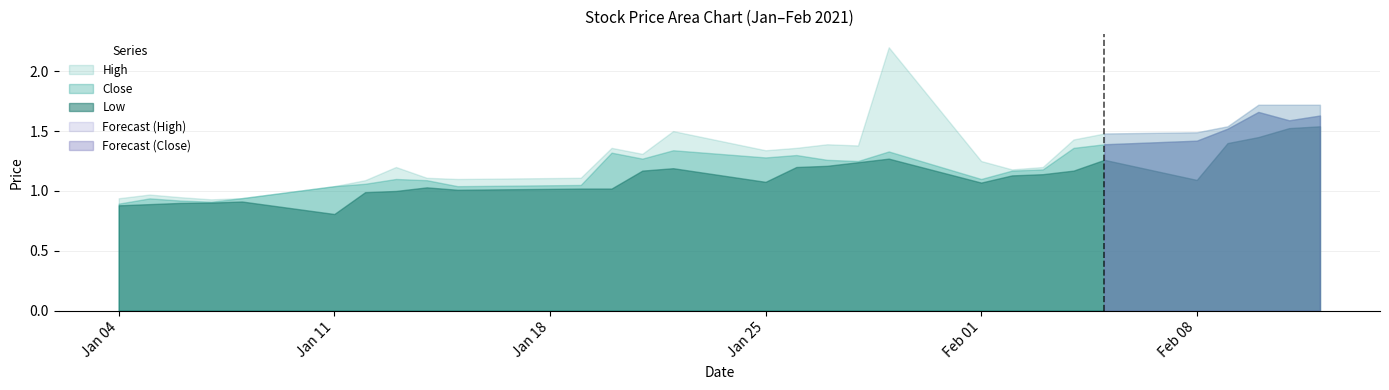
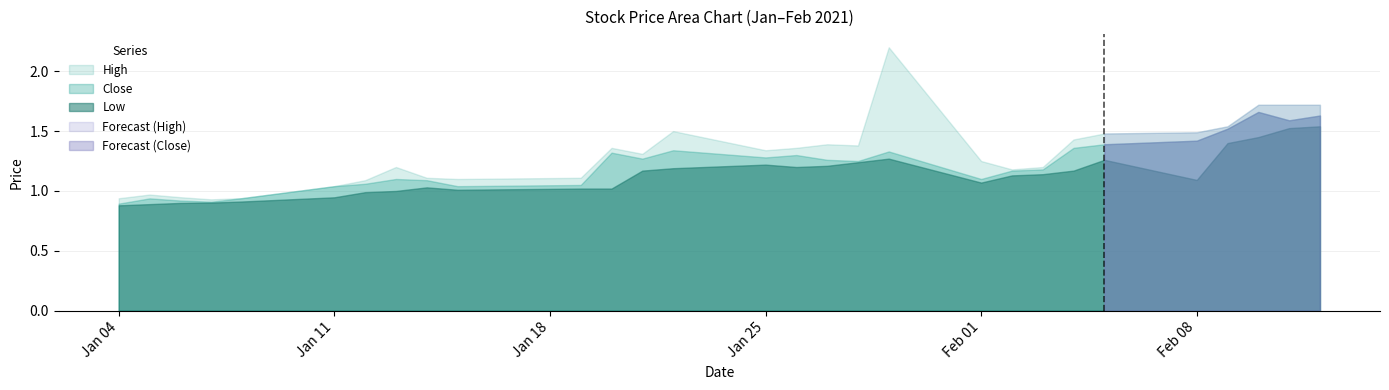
  {
    "Low": {
-     "Jan 11": 0.81,
-     "Jan 25": 1.08,
+     "Jan 11": 0.95,
+     "Jan 25": 1.22,
      "Feb 01": 1.07,
      "Feb 08": 1.09
    }
  }
